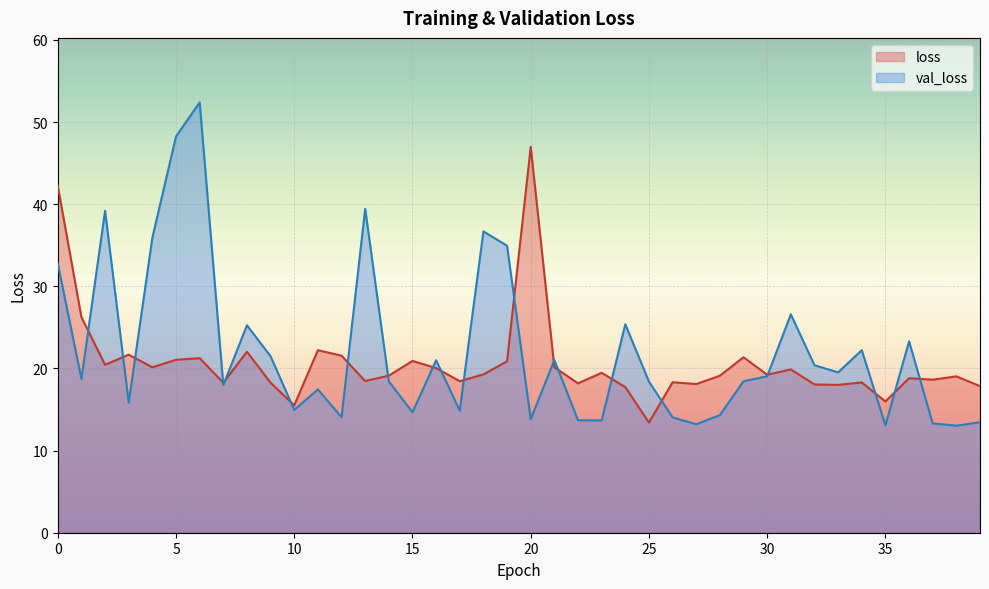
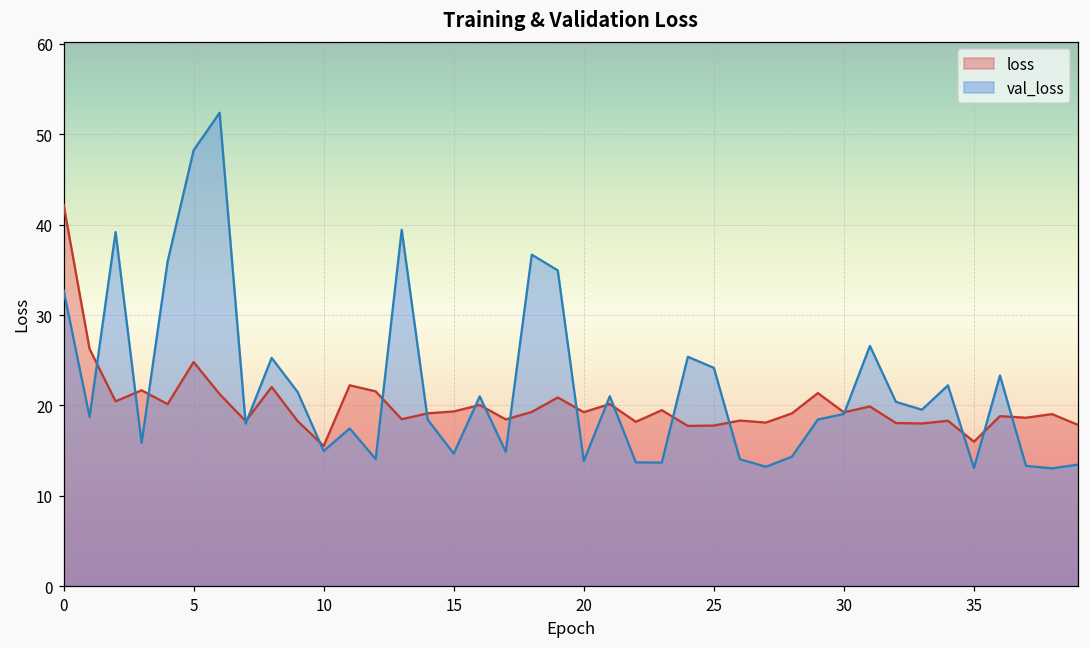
  {
    "loss": {
      "0": 42,
-     "5": 21,
+     "5": 25,
      "10": 16,
-     "15": 21,
-     "20": 47,
-     "25": 13,
+     "15": 19,
+     "20": 19,
+     "25": 18,
      "35": 16
    },
    "val_loss": {
      "0": 33,
      "5": 48,
      "10": 15,
      "15": 15,
      "20": 14,
-     "25": 18,
+     "25": 24,
      "35": 13
    }
  }
